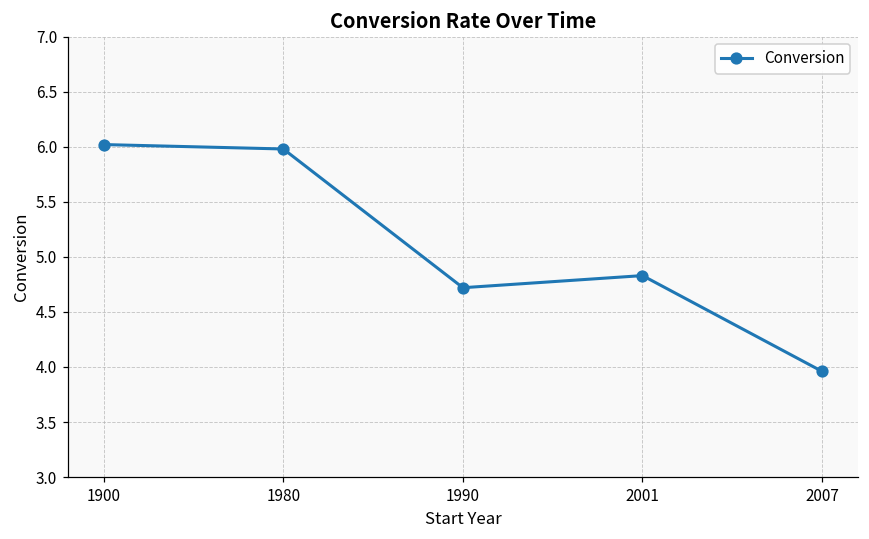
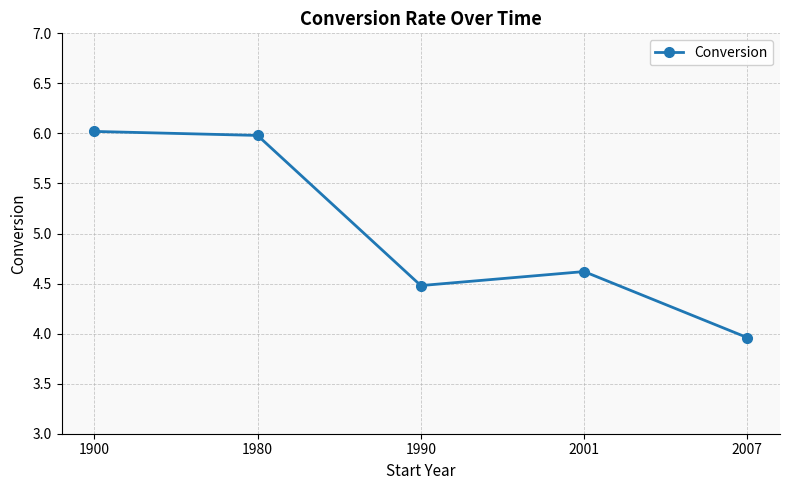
  {
    "1900": 6.02,
    "1980": 5.98,
-   "1990": 4.72,
-   "2001": 4.83,
+   "1990": 4.48,
+   "2001": 4.62,
    "2007": 3.96
  }
